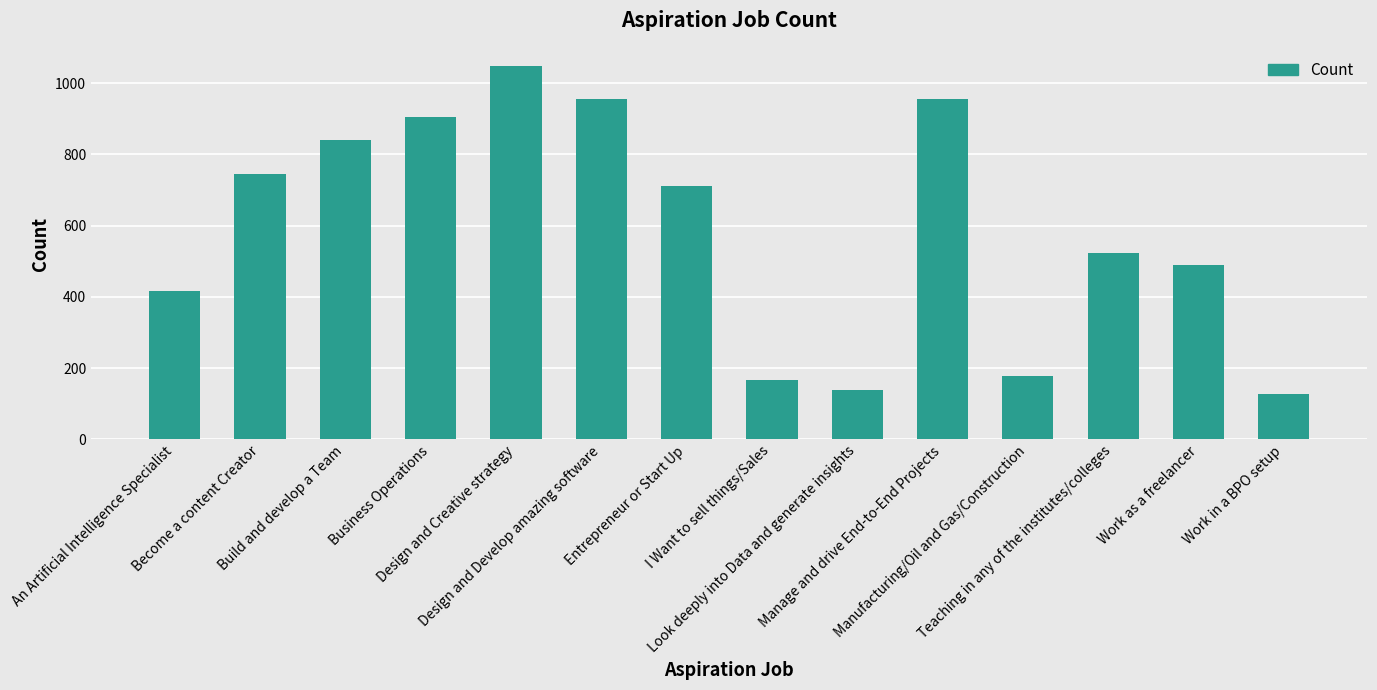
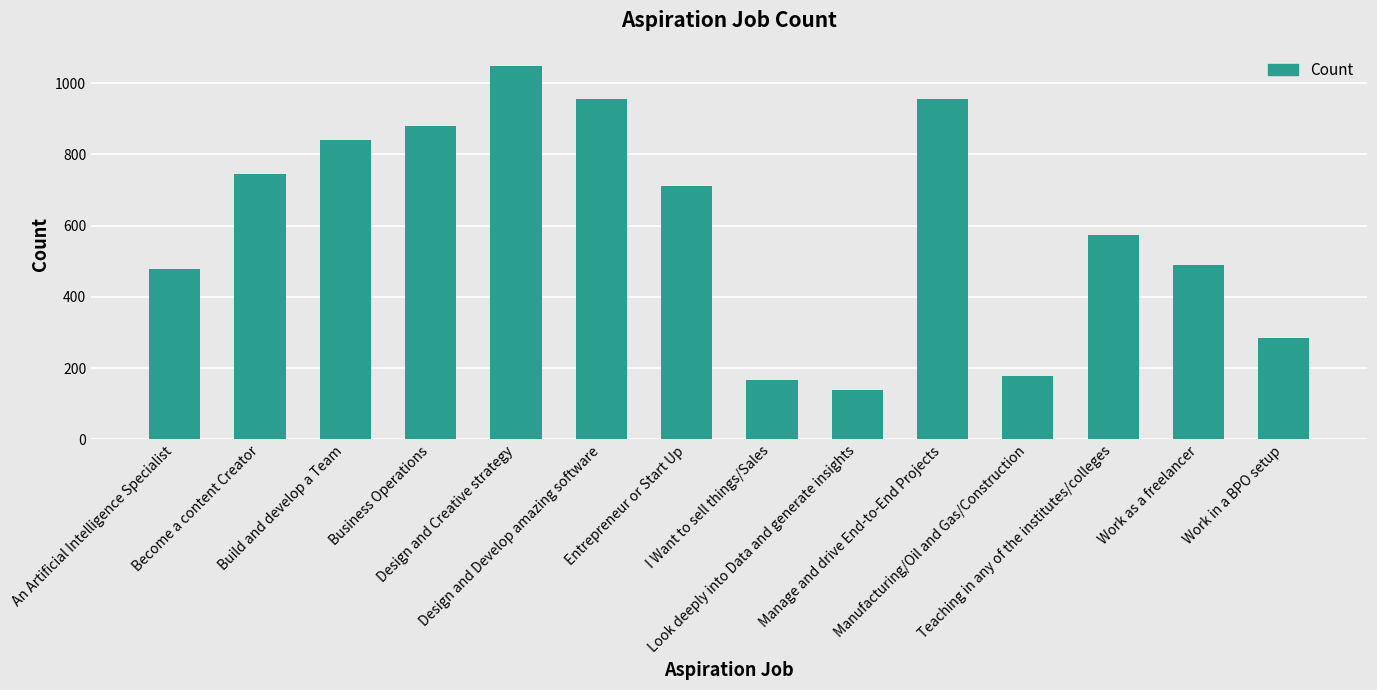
  {
-   "An Artificial Intelligence Specialist": 420,
+   "An Artificial Intelligence Specialist": 480,
    "Become a content Creator": 750,
    "Build and develop a Team": 840,
-   "Business Operations": 910,
+   "Business Operations": 880,
    "Design and Creative strategy": 1050,
    "Design and Develop amazing software": 960,
    "Entrepreneur or Start Up": 710,
    "I Want to sell things/Sales": 170,
    "Look deeply into Data and generate insights": 140,
    "Manage and drive End-to-End Projects": 960,
    "Manufacturing/Oil and Gas/Construction": 180,
-   "Teaching in any of the institutes/colleges": 520,
+   "Teaching in any of the institutes/colleges": 580,
    "Work as a freelancer": 490,
-   "Work in a BPO setup": 130
+   "Work in a BPO setup": 280
  }
